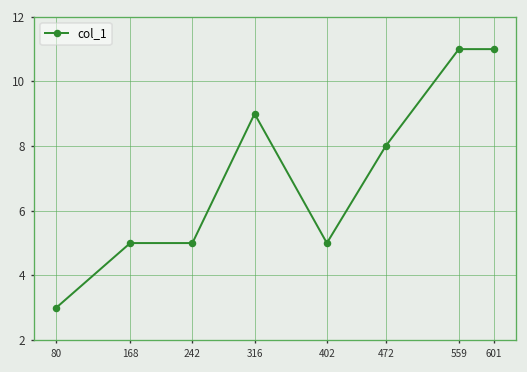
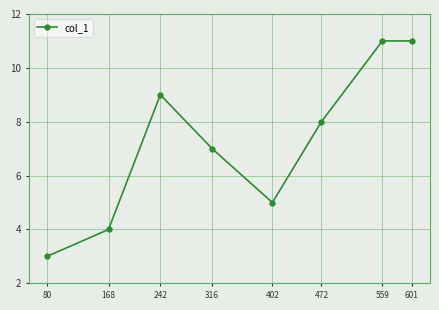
  {
    "80": 3,
-   "168": 5,
-   "242": 5,
-   "316": 9,
+   "168": 4,
+   "242": 9,
+   "316": 7,
    "402": 5,
    "472": 8,
    "559": 11,
    "601": 11
  }
